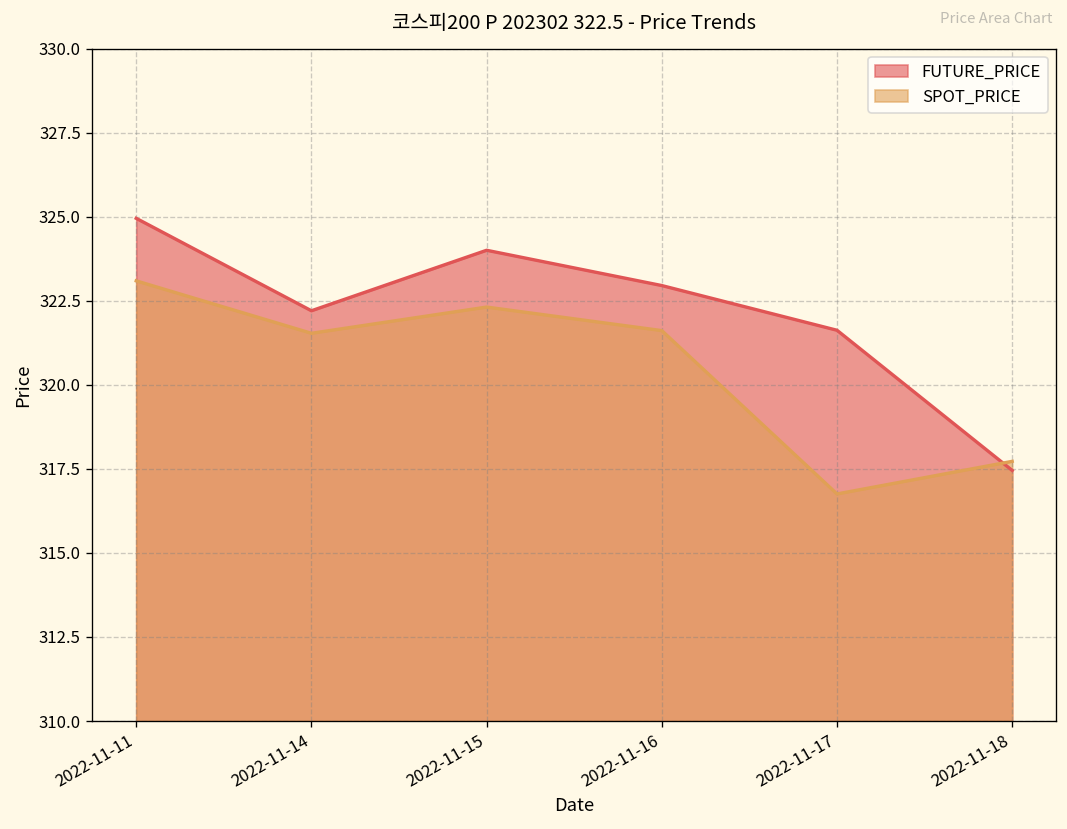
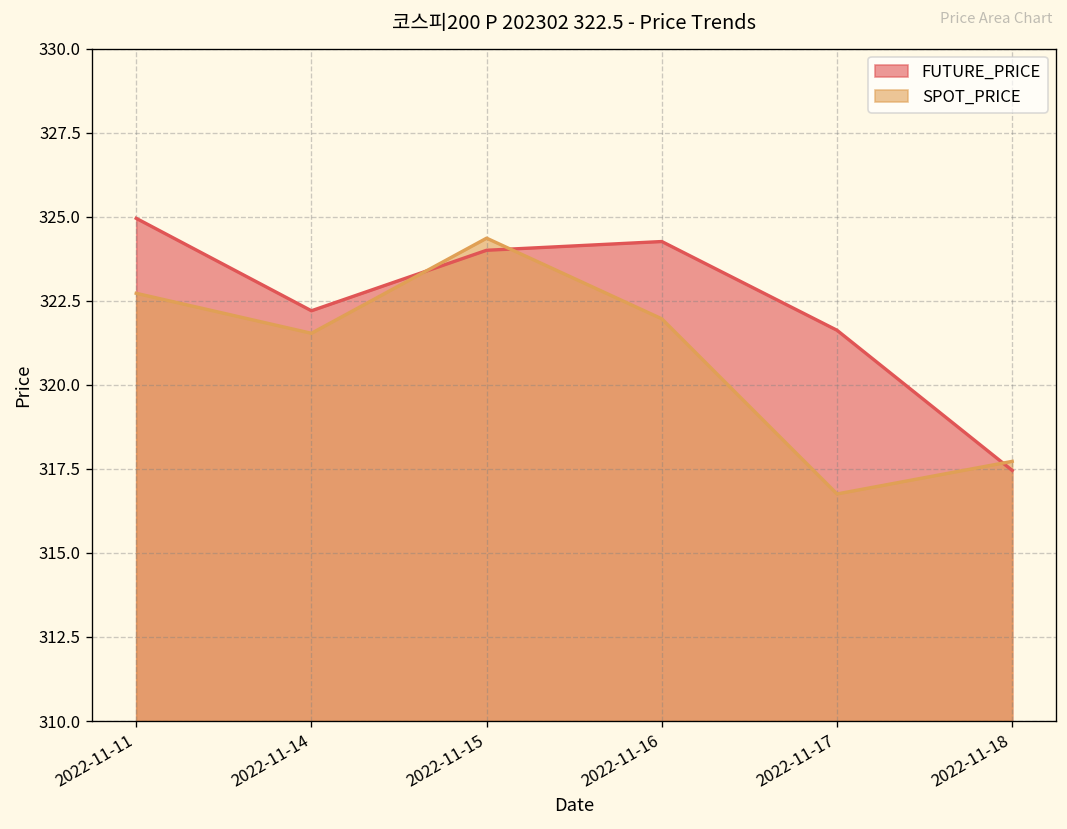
  {
    "FUTURE_PRICE": {
      "2022-11-11": 325.0,
      "2022-11-14": 322.2,
      "2022-11-15": 324.0,
-     "2022-11-16": 323.0,
+     "2022-11-16": 324.3,
      "2022-11-17": 321.6,
      "2022-11-18": 317.5
    },
    "SPOT_PRICE": {
-     "2022-11-11": 323.1,
+     "2022-11-11": 322.7,
      "2022-11-14": 321.5,
-     "2022-11-15": 322.3,
-     "2022-11-16": 321.6,
+     "2022-11-15": 324.4,
+     "2022-11-16": 322.0,
      "2022-11-17": 316.8,
      "2022-11-18": 317.7
    }
  }
